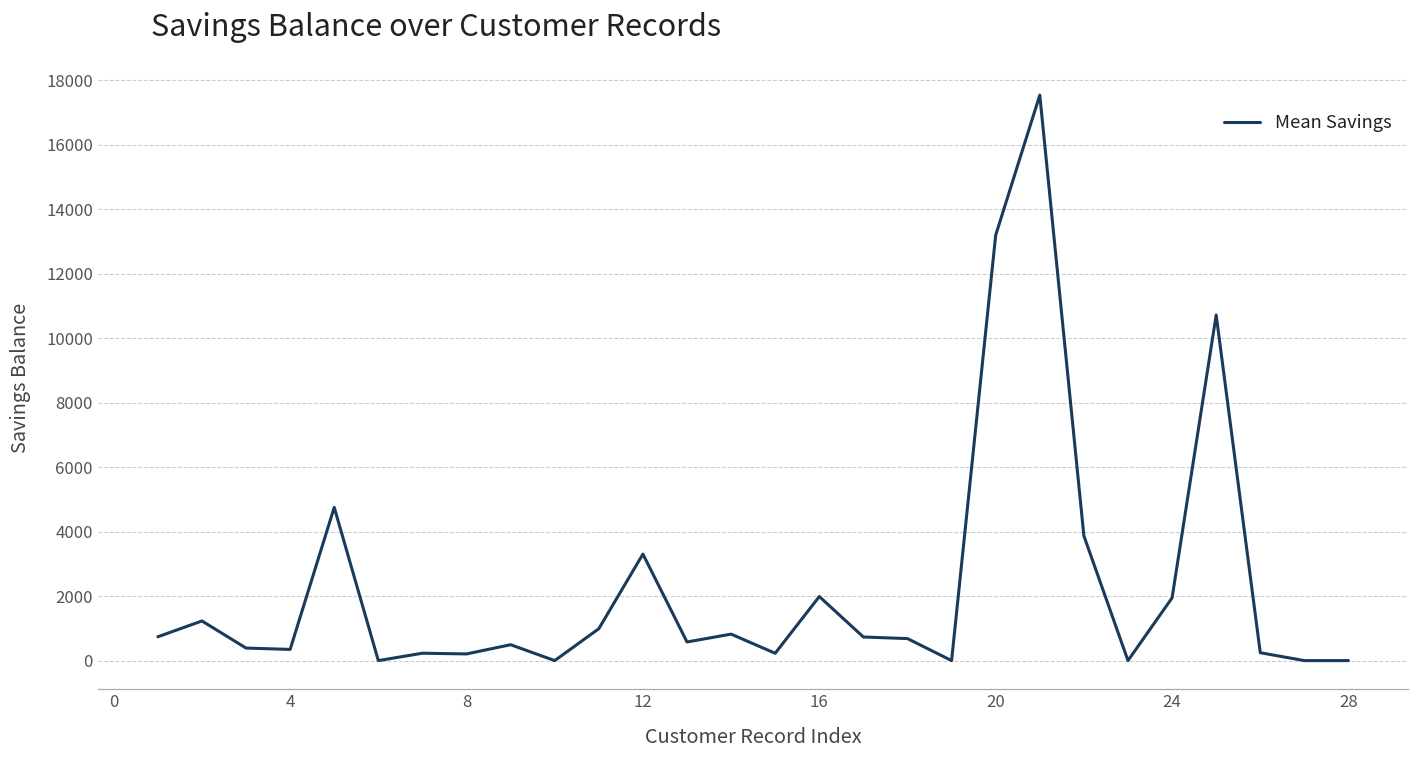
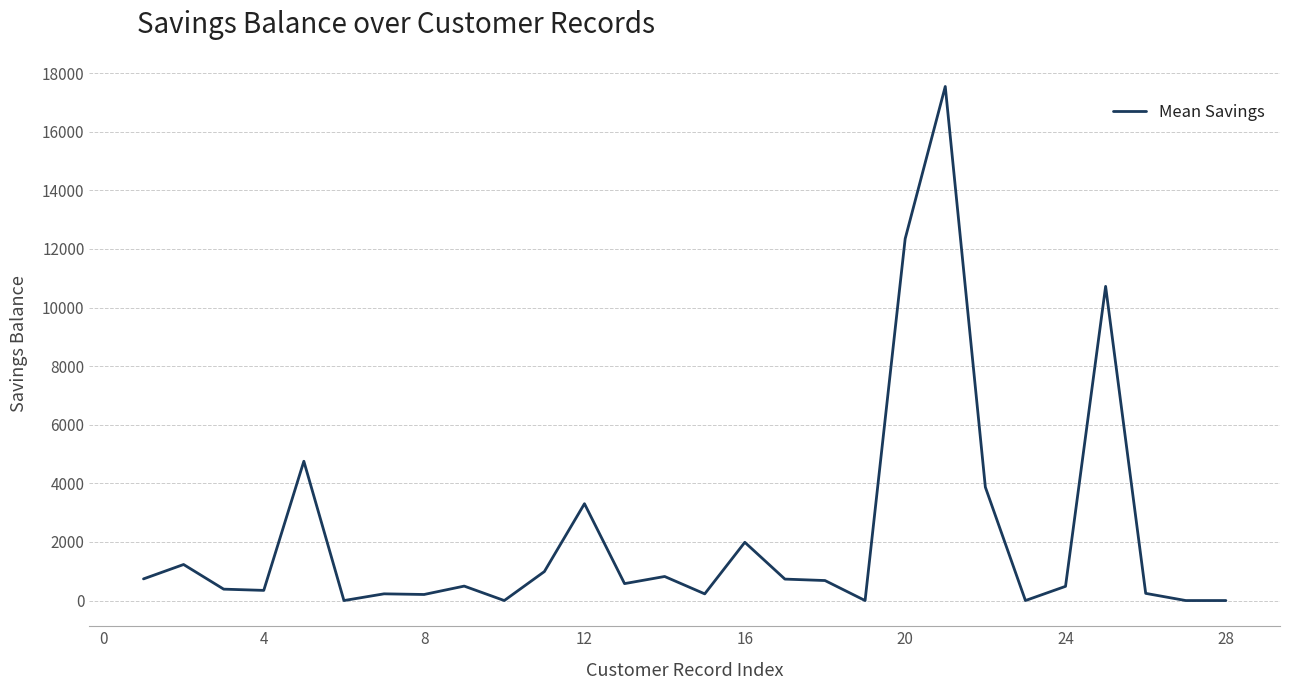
  {
    "4": 300,
    "8": 200,
    "12": 3300,
    "16": 2000,
-   "20": 13200,
-   "24": 1900,
+   "20": 12300,
+   "24": 500,
    "28": 0
  }
